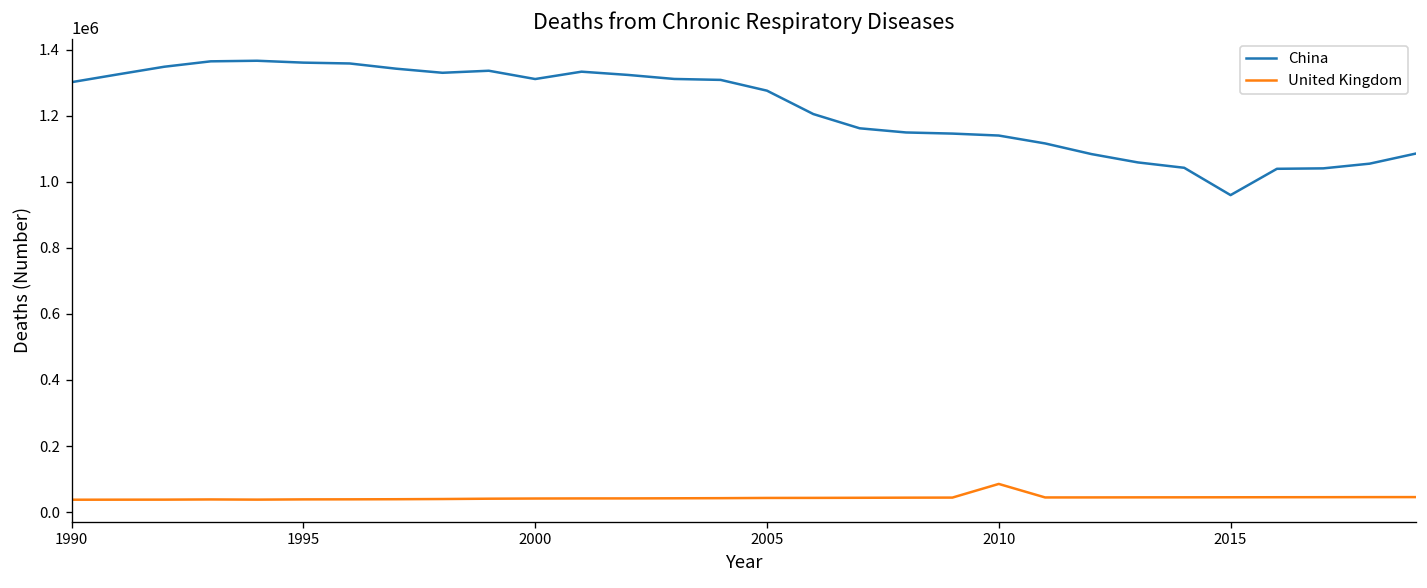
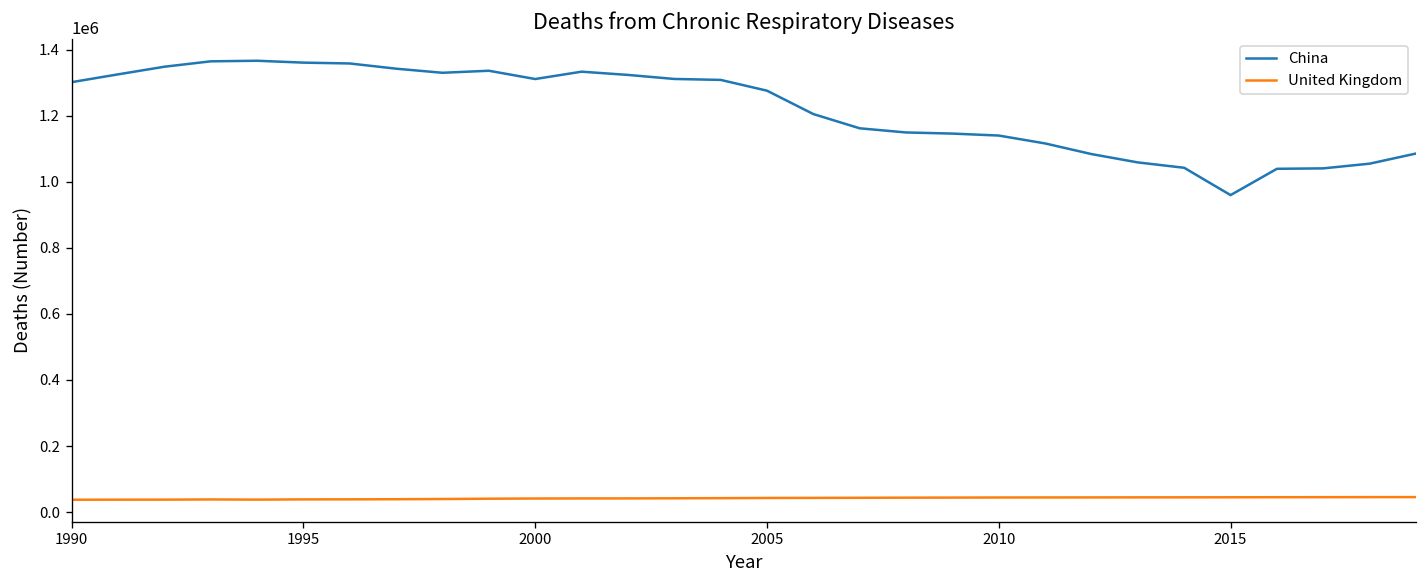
  {
    "China": {
      "1990": 1300000,
      "1995": 1360000,
      "2000": 1310000,
      "2005": 1280000,
      "2010": 1140000,
      "2015": 960000
    },
    "United Kingdom": {
      "1990": 40000,
      "1995": 40000,
      "2000": 40000,
      "2005": 40000,
-     "2010": 90000,
+     "2010": 40000,
      "2015": 50000
    }
  }
